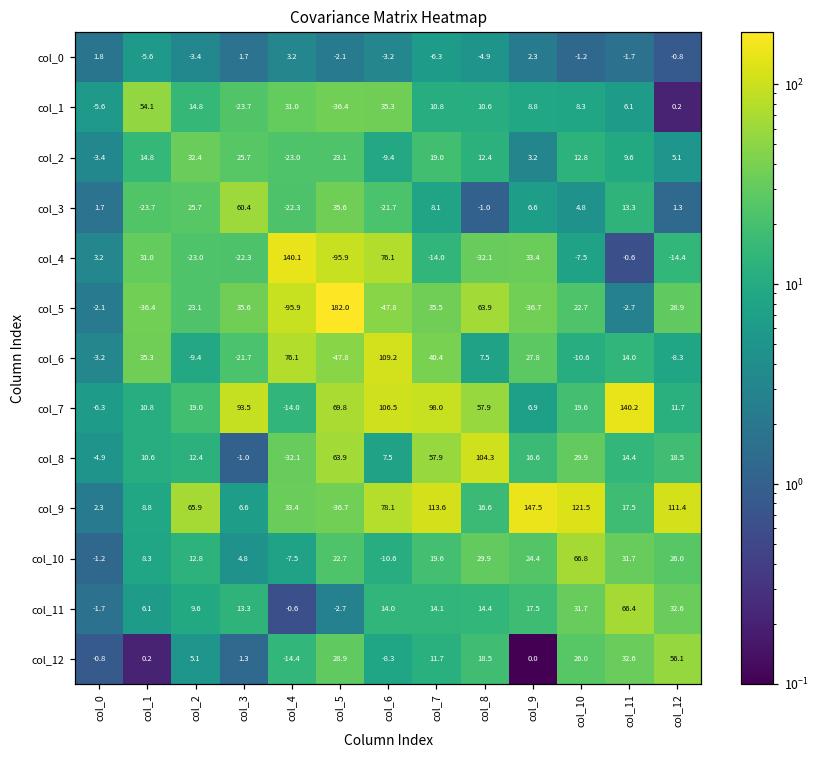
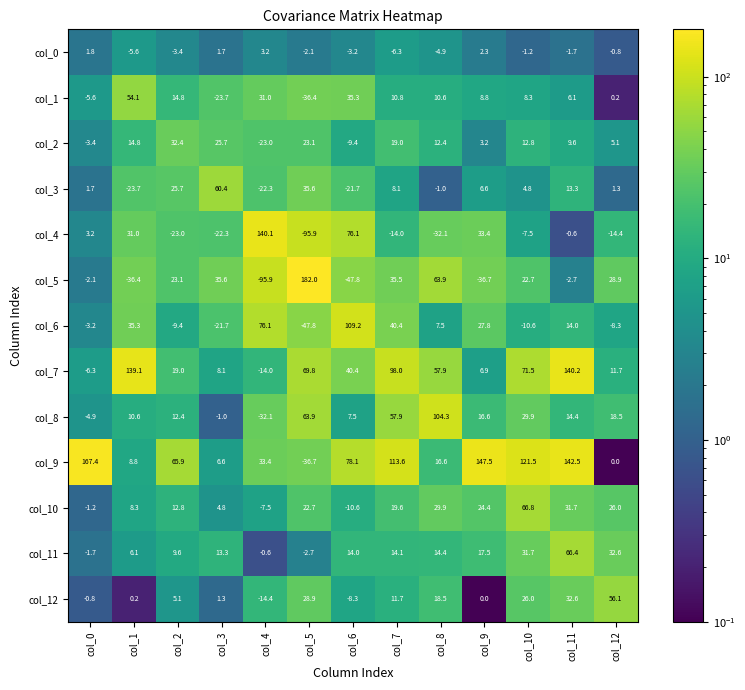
  {
    "col_0": {
      "col_0": 1.8,
      "col_1": -5.6,
      "col_2": -3.4,
      "col_3": 1.7,
      "col_4": 3.2,
      "col_5": -2.1,
      "col_6": -3.2,
      "col_7": -6.3,
      "col_8": -4.9,
      "col_9": 2.3,
      "col_10": -1.2,
      "col_11": -1.7,
      "col_12": -0.8
    },
    "col_1": {
      "col_0": -5.6,
      "col_1": 54.1,
      "col_2": 14.8,
      "col_3": -23.7,
      "col_4": 31.0,
      "col_5": -36.4,
      "col_6": 35.3,
      "col_7": 10.8,
      "col_8": 10.6,
      "col_9": 8.8,
      "col_10": 8.3,
      "col_11": 6.1,
      "col_12": 0.2
    },
    "col_2": {
      "col_0": -3.4,
      "col_1": 14.8,
      "col_2": 32.4,
      "col_3": 25.7,
      "col_4": -23.0,
      "col_5": 23.1,
      "col_6": -9.4,
      "col_7": 19.0,
      "col_8": 12.4,
      "col_9": 3.2,
      "col_10": 12.8,
      "col_11": 9.6,
      "col_12": 5.1
    },
    "col_3": {
      "col_0": 1.7,
      "col_1": -23.7,
      "col_2": 25.7,
      "col_3": 60.4,
      "col_4": -22.3,
      "col_5": 35.6,
      "col_6": -21.7,
      "col_7": 8.1,
      "col_8": -1.0,
      "col_9": 6.6,
      "col_10": 4.8,
      "col_11": 13.3,
      "col_12": 1.3
    },
    "col_4": {
      "col_0": 3.2,
      "col_1": 31.0,
      "col_2": -23.0,
      "col_3": -22.3,
      "col_4": 140.1,
      "col_5": -95.9,
      "col_6": 76.1,
      "col_7": -14.0,
      "col_8": -32.1,
      "col_9": 33.4,
      "col_10": -7.5,
      "col_11": -0.6,
      "col_12": -14.4
    },
    "col_5": {
      "col_0": -2.1,
      "col_1": -36.4,
      "col_2": 23.1,
      "col_3": 35.6,
      "col_4": -95.9,
      "col_5": 182.0,
      "col_6": -47.8,
      "col_7": 35.5,
      "col_8": 63.9,
      "col_9": -36.7,
      "col_10": 22.7,
      "col_11": -2.7,
      "col_12": 28.9
    },
    "col_6": {
      "col_0": -3.2,
      "col_1": 35.3,
      "col_2": -9.4,
      "col_3": -21.7,
      "col_4": 76.1,
      "col_5": -47.8,
      "col_6": 109.2,
      "col_7": 40.4,
      "col_8": 7.5,
      "col_9": 27.8,
      "col_10": -10.6,
      "col_11": 14.0,
      "col_12": -8.3
    },
    "col_7": {
      "col_0": -6.3,
-     "col_1": 10.8,
+     "col_1": 139.1,
      "col_2": 19.0,
-     "col_3": 93.5,
+     "col_3": 8.1,
      "col_4": -14.0,
      "col_5": 69.8,
-     "col_6": 106.5,
+     "col_6": 40.4,
      "col_7": 98.0,
      "col_8": 57.9,
      "col_9": 6.9,
-     "col_10": 19.6,
+     "col_10": 71.5,
      "col_11": 140.2,
      "col_12": 11.7
    },
    "col_8": {
      "col_0": -4.9,
      "col_1": 10.6,
      "col_2": 12.4,
      "col_3": -1.0,
      "col_4": -32.1,
      "col_5": 63.9,
      "col_6": 7.5,
      "col_7": 57.9,
      "col_8": 104.3,
      "col_9": 16.6,
      "col_10": 29.9,
      "col_11": 14.4,
      "col_12": 18.5
    },
    "col_9": {
-     "col_0": 2.3,
+     "col_0": 167.4,
      "col_1": 8.8,
      "col_2": 65.9,
      "col_3": 6.6,
      "col_4": 33.4,
      "col_5": -36.7,
      "col_6": 78.1,
      "col_7": 113.6,
      "col_8": 16.6,
      "col_9": 147.5,
      "col_10": 121.5,
-     "col_11": 17.5,
-     "col_12": 111.4
+     "col_11": 142.5,
+     "col_12": 0.0
    },
    "col_10": {
      "col_0": -1.2,
      "col_1": 8.3,
      "col_2": 12.8,
      "col_3": 4.8,
      "col_4": -7.5,
      "col_5": 22.7,
      "col_6": -10.6,
      "col_7": 19.6,
      "col_8": 29.9,
      "col_9": 24.4,
      "col_10": 66.8,
      "col_11": 31.7,
      "col_12": 26.0
    },
    "col_11": {
      "col_0": -1.7,
      "col_1": 6.1,
      "col_2": 9.6,
      "col_3": 13.3,
      "col_4": -0.6,
      "col_5": -2.7,
      "col_6": 14.0,
      "col_7": 14.1,
      "col_8": 14.4,
      "col_9": 17.5,
      "col_10": 31.7,
      "col_11": 66.4,
      "col_12": 32.6
    },
    "col_12": {
      "col_0": -0.8,
      "col_1": 0.2,
      "col_2": 5.1,
      "col_3": 1.3,
      "col_4": -14.4,
      "col_5": 28.9,
      "col_6": -8.3,
      "col_7": 11.7,
      "col_8": 18.5,
      "col_9": 0.0,
      "col_10": 26.0,
      "col_11": 32.6,
      "col_12": 56.1
    }
  }
